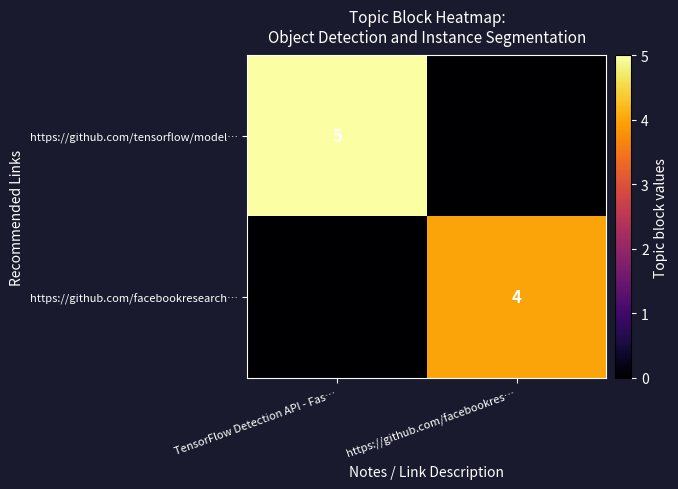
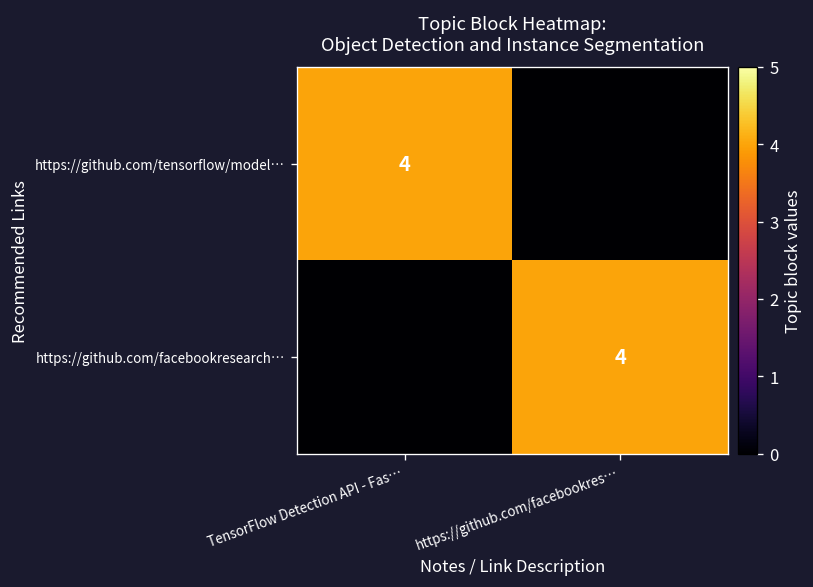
  {
    "https://github.com/tensorflow/model…": {
-     "TensorFlow Detection API - Fas…": 5
+     "TensorFlow Detection API - Fas…": 4
    },
    "https://github.com/facebookresearch…": {
      "https://github.com/facebookres…": 4
    }
  }
